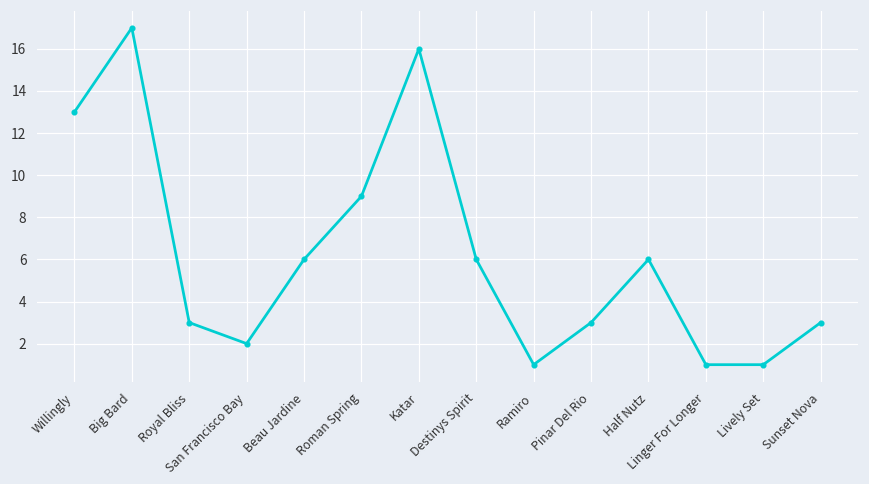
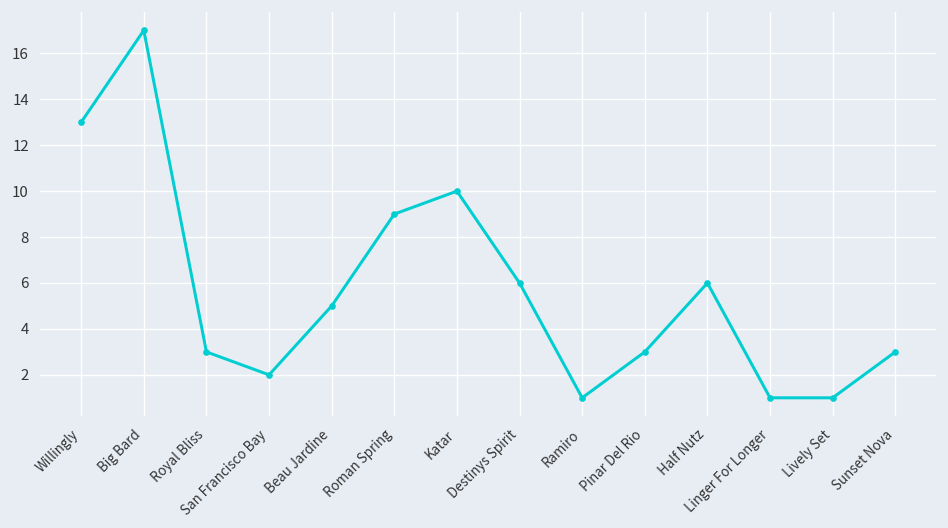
  {
    "Willingly": 13,
    "Big Bard": 17,
    "Royal Bliss": 3,
    "San Francisco Bay": 2,
-   "Beau Jardine": 6,
+   "Beau Jardine": 5,
    "Roman Spring": 9,
-   "Katar": 16,
+   "Katar": 10,
    "Destinys Spirit": 6,
    "Ramiro": 1,
    "Pinar Del Rio": 3,
    "Half Nutz": 6,
    "Linger For Longer": 1,
    "Lively Set": 1,
    "Sunset Nova": 3
  }
